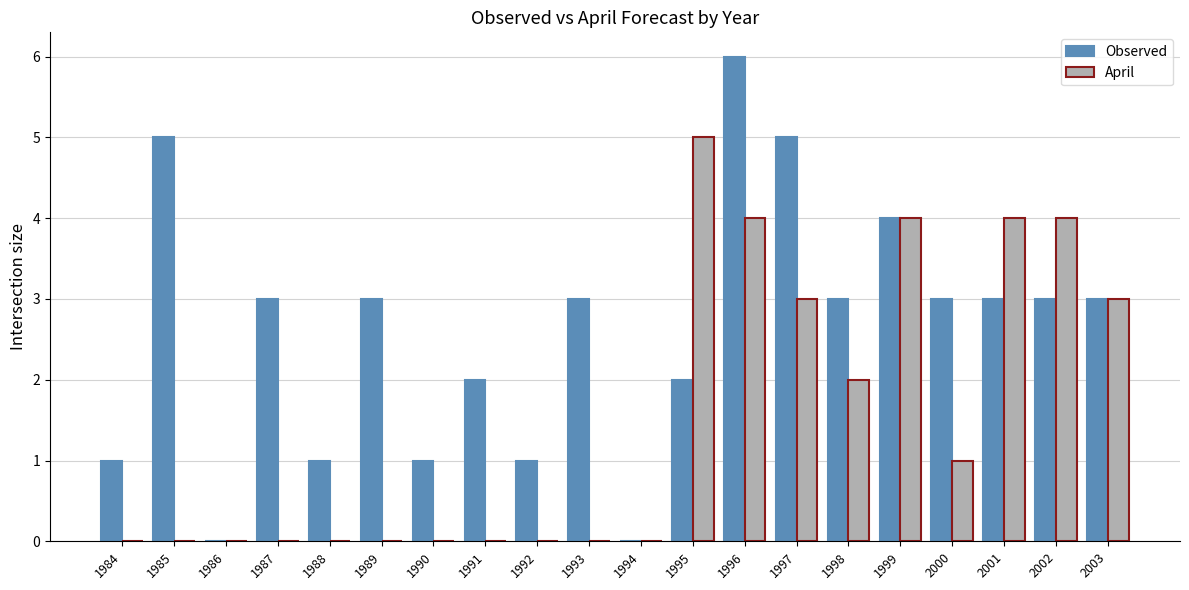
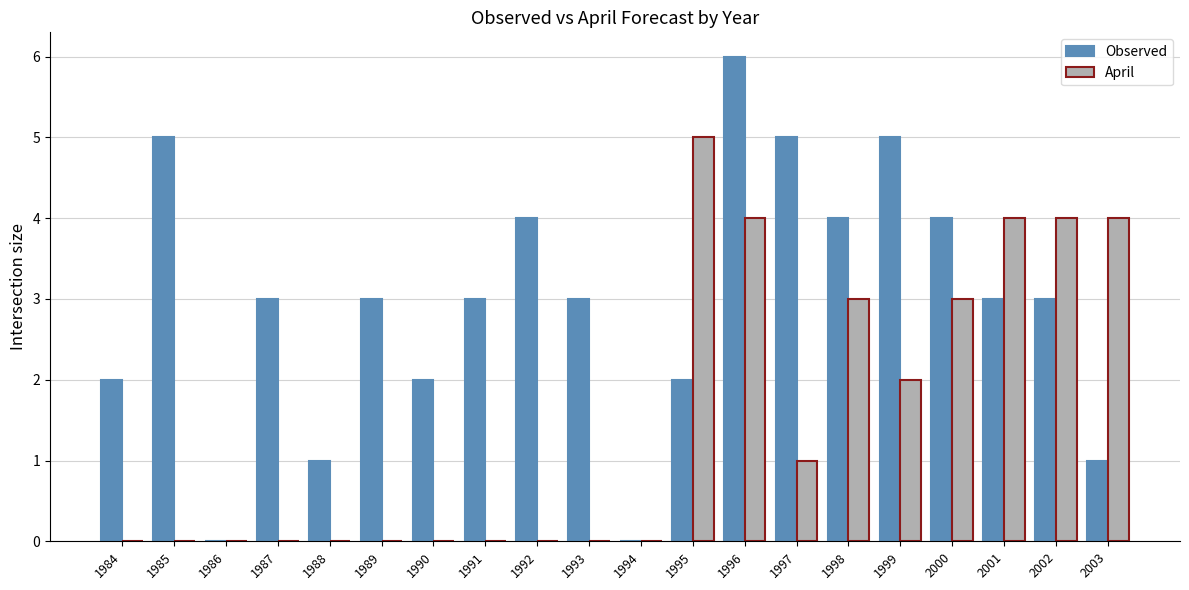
  {
    "Observed": {
-     "1984": 1,
+     "1984": 2,
      "1985": 5,
      "1986": 0,
      "1987": 3,
      "1988": 1,
      "1989": 3,
-     "1990": 1,
-     "1991": 2,
-     "1992": 1,
+     "1990": 2,
+     "1991": 3,
+     "1992": 4,
      "1993": 3,
      "1994": 0,
      "1995": 2,
      "1996": 6,
      "1997": 5,
-     "1998": 3,
-     "1999": 4,
-     "2000": 3,
+     "1998": 4,
+     "1999": 5,
+     "2000": 4,
      "2001": 3,
      "2002": 3,
-     "2003": 3
+     "2003": 1
    },
    "April": {
      "1984": 0,
      "1985": 0,
      "1986": 0,
      "1987": 0,
      "1988": 0,
      "1989": 0,
      "1990": 0,
      "1991": 0,
      "1992": 0,
      "1993": 0,
      "1994": 0,
      "1995": 5,
      "1996": 4,
-     "1997": 3,
-     "1998": 2,
-     "1999": 4,
-     "2000": 1,
+     "1997": 1,
+     "1998": 3,
+     "1999": 2,
+     "2000": 3,
      "2001": 4,
      "2002": 4,
-     "2003": 3
+     "2003": 4
    }
  }
